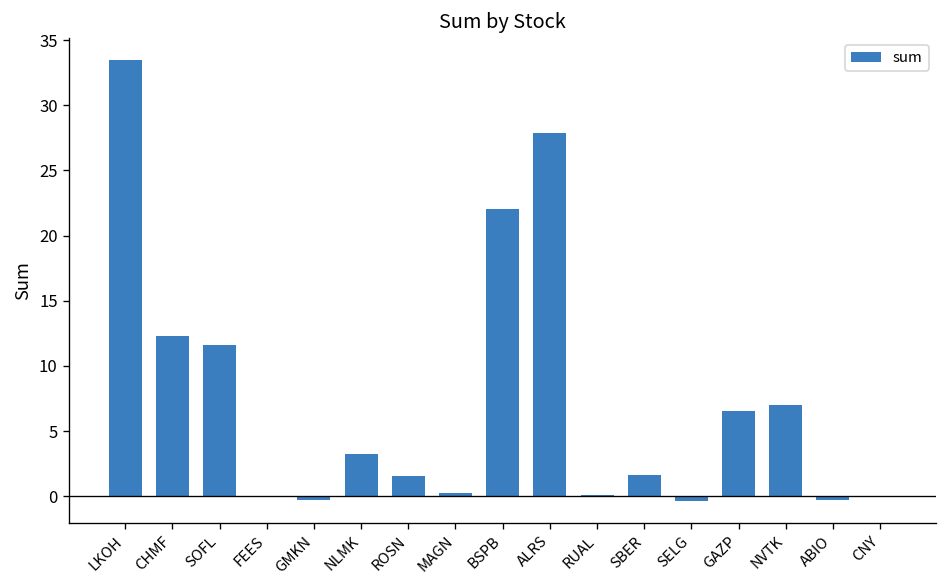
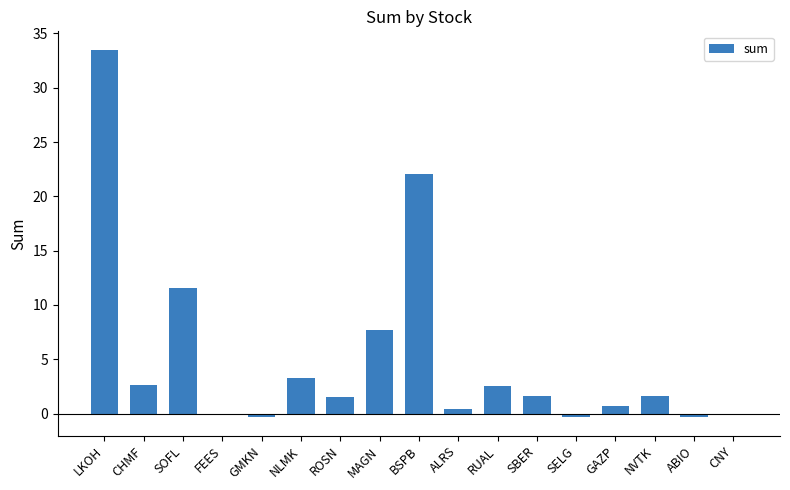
  {
    "LKOH": 33.5,
-   "CHMF": 12.3,
+   "CHMF": 2.6,
    "SOFL": 11.6,
    "GMKN": -0.3,
    "NLMK": 3.2,
    "ROSN": 1.6,
-   "MAGN": 0.3,
+   "MAGN": 7.7,
    "BSPB": 22.1,
-   "ALRS": 27.9,
-   "RUAL": 0.1,
+   "ALRS": 0.5,
+   "RUAL": 2.5,
    "SBER": 1.6,
    "SELG": -0.4,
-   "GAZP": 6.5,
-   "NVTK": 7.0,
+   "GAZP": 0.7,
+   "NVTK": 1.6,
    "ABIO": -0.3
  }
